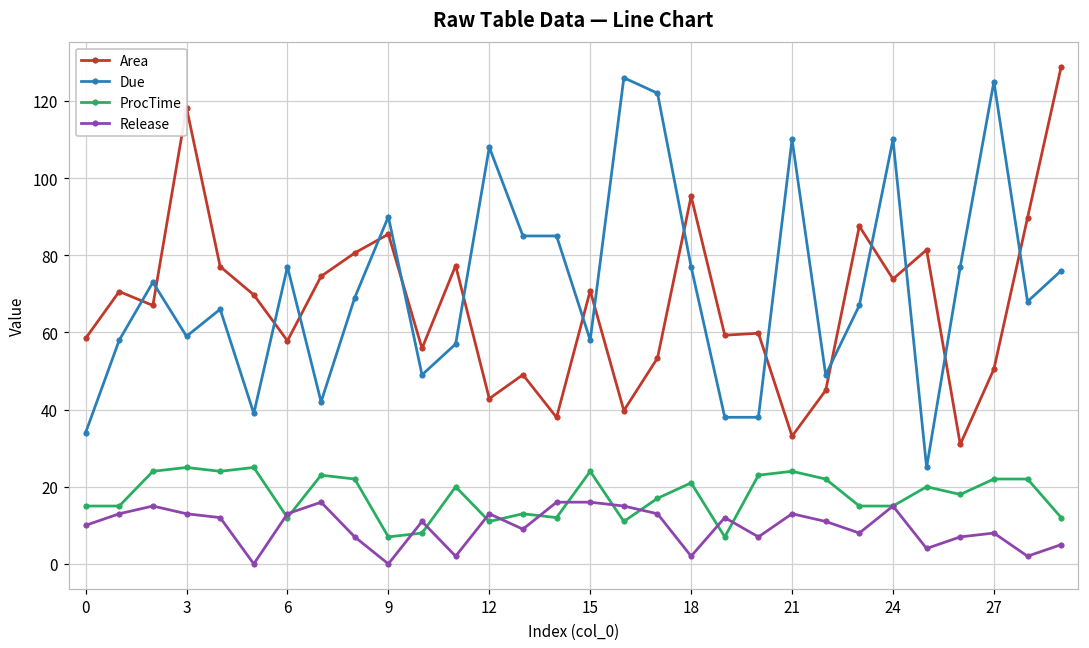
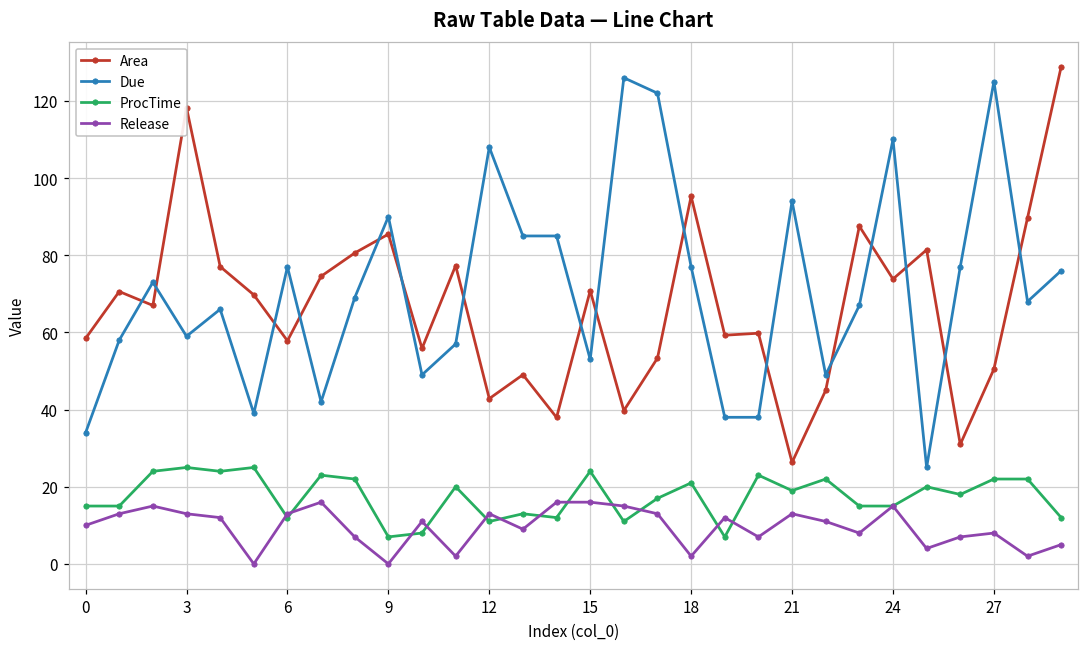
  {
    "Area": {
      "0": 58,
      "6": 58,
      "9": 85,
      "12": 43,
      "15": 71,
      "18": 95,
-     "21": 33,
+     "21": 26,
      "24": 74,
      "27": 50
    },
    "Due": {
      "0": 34,
      "3": 59,
      "6": 77,
      "9": 90,
      "12": 108,
-     "15": 58,
+     "15": 53,
      "18": 77,
-     "21": 110,
+     "21": 94,
      "24": 110,
      "27": 125
    },
    "ProcTime": {
      "0": 15,
      "3": 25,
      "6": 12,
      "9": 7,
      "12": 11,
      "15": 24,
      "18": 21,
-     "21": 24,
+     "21": 19,
      "27": 22
    },
    "Release": {
      "0": 10,
      "3": 13,
      "6": 13,
      "9": 0,
      "12": 13,
      "15": 16,
      "18": 2,
      "21": 13,
      "27": 8
    }
  }
